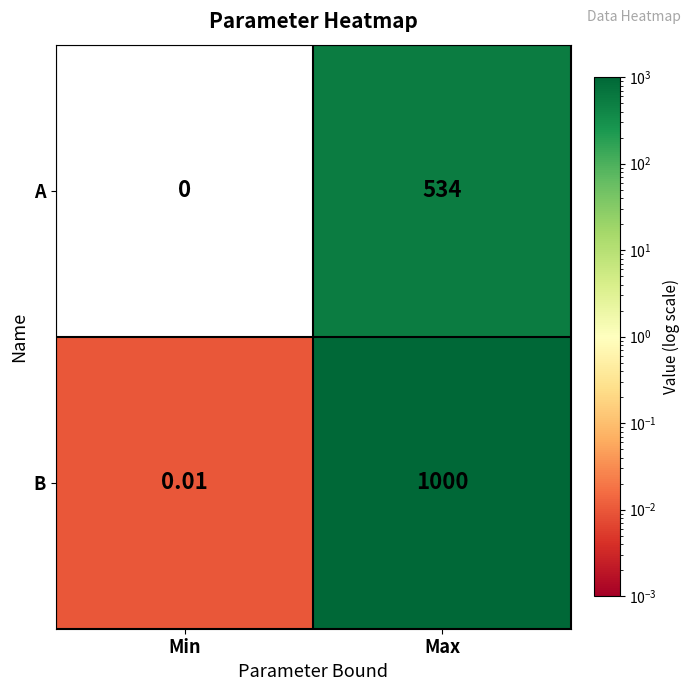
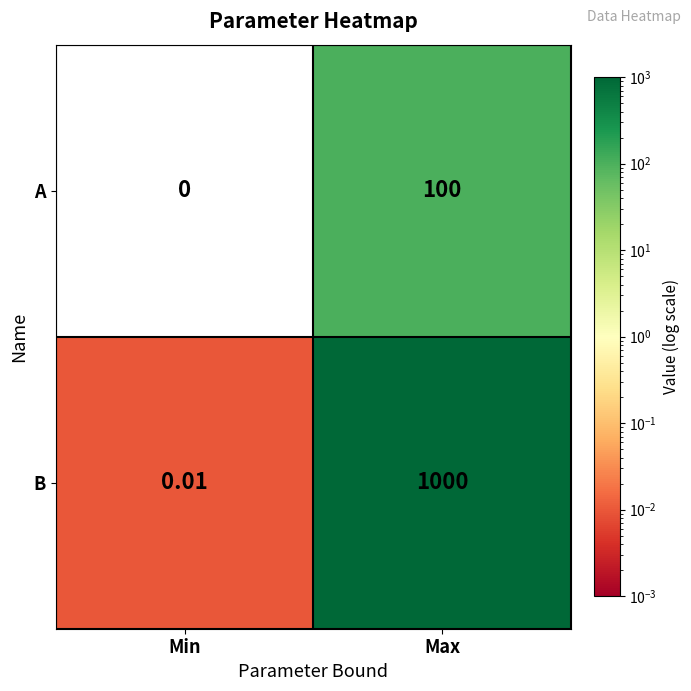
  {
    "A": {
      "Min": 0,
-     "Max": 534
+     "Max": 100
    },
    "B": {
      "Min": 0.01,
      "Max": 1000
    }
  }
